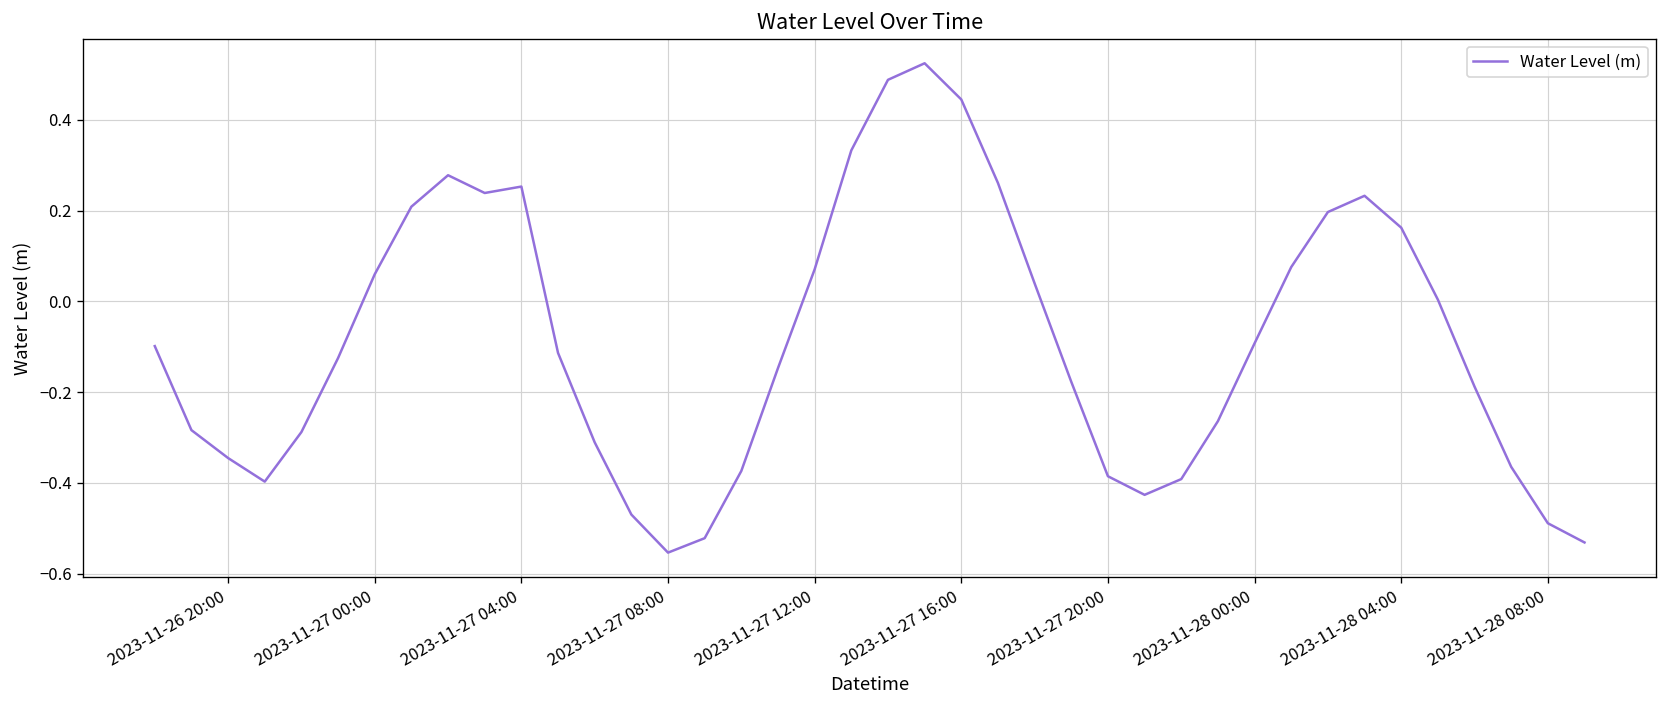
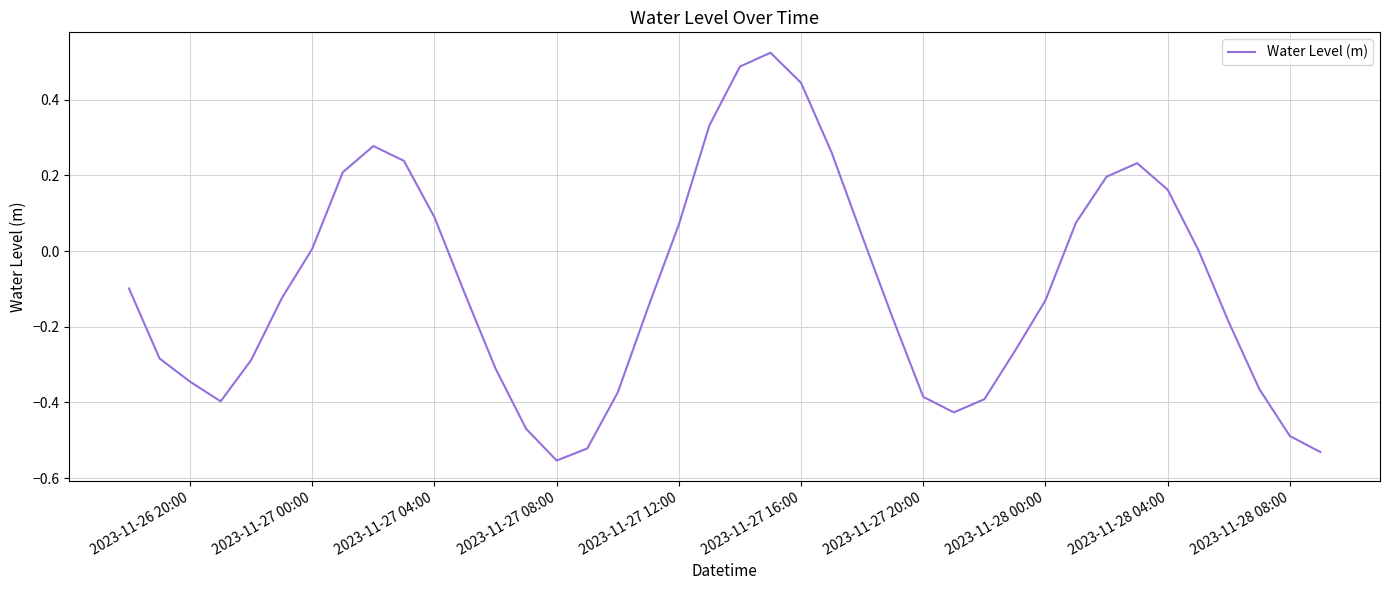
  {
    "2023-11-26 20:00": -0.35,
-   "2023-11-27 00:00": 0.06,
-   "2023-11-27 04:00": 0.25,
+   "2023-11-27 00:00": 0.01,
+   "2023-11-27 04:00": 0.09,
    "2023-11-27 08:00": -0.55,
    "2023-11-27 12:00": 0.07,
    "2023-11-27 16:00": 0.44,
    "2023-11-27 20:00": -0.39,
-   "2023-11-28 00:00": -0.09,
+   "2023-11-28 00:00": -0.13,
    "2023-11-28 04:00": 0.16,
    "2023-11-28 08:00": -0.49
  }
